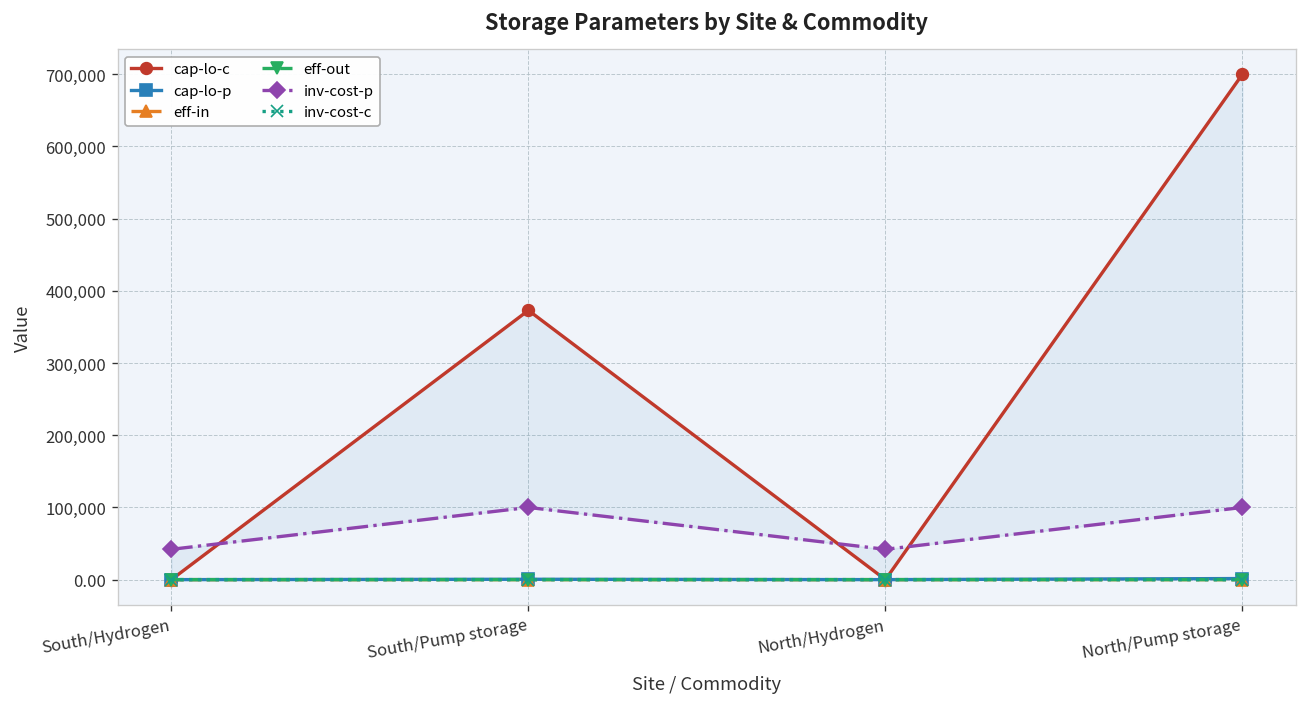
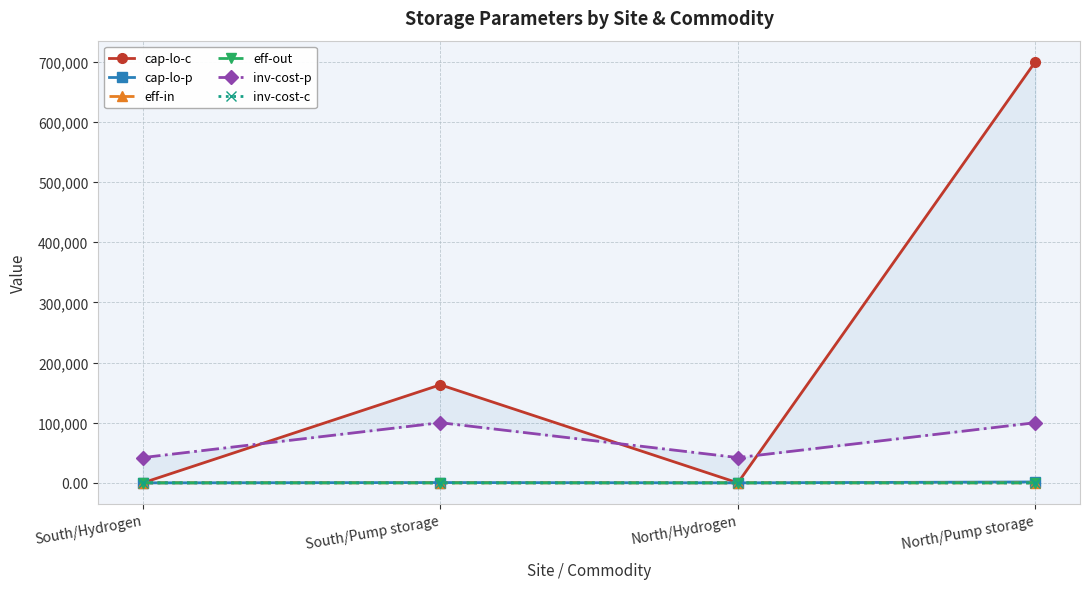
  {
    "cap-lo-c": {
-     "South/Pump storage": "370,000"
+     "South/Pump storage": "160,000"
    },
    "inv-cost-p": {
      "South/Pump storage": "100,000",
      "North/Pump storage": "100,000"
    }
  }
